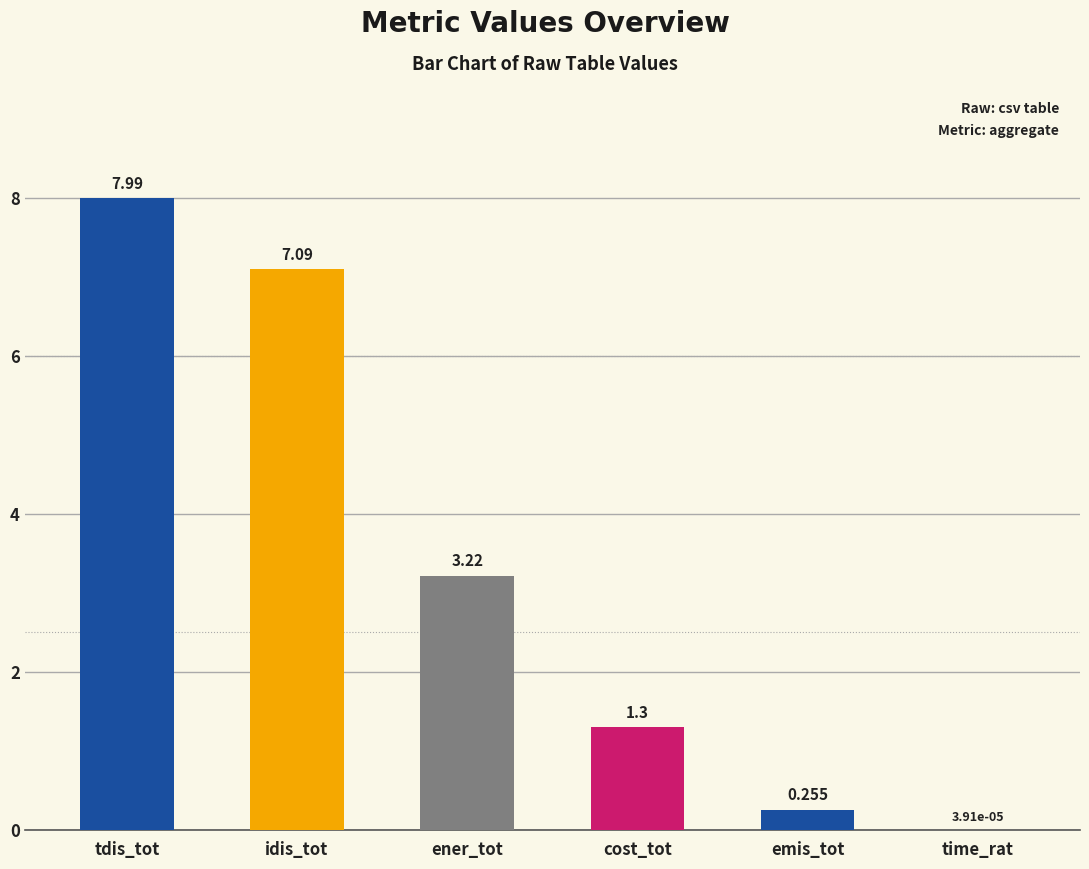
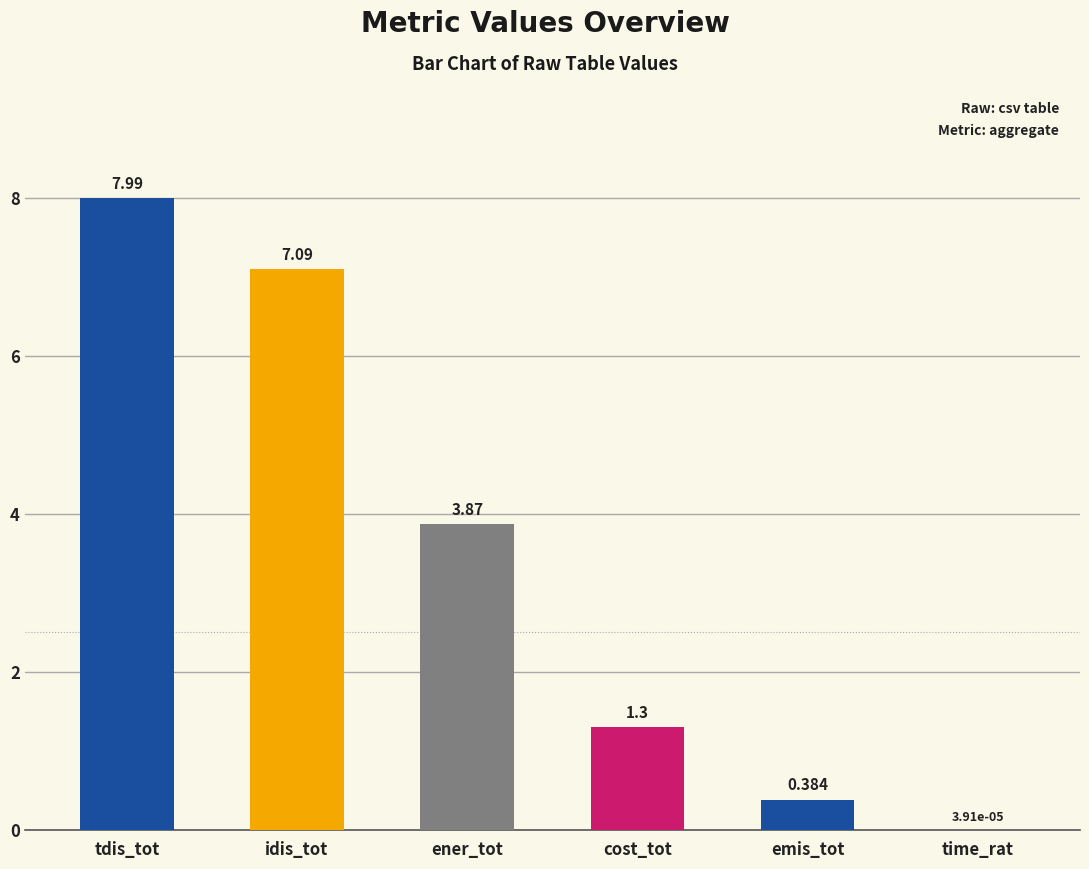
  {
    "tdis_tot": "7.99",
    "idis_tot": "7.09",
-   "ener_tot": "3.22",
+   "ener_tot": "3.87",
    "cost_tot": "1.3",
-   "emis_tot": "0.255",
+   "emis_tot": "0.384",
    "time_rat": "3.91e-05"
  }
